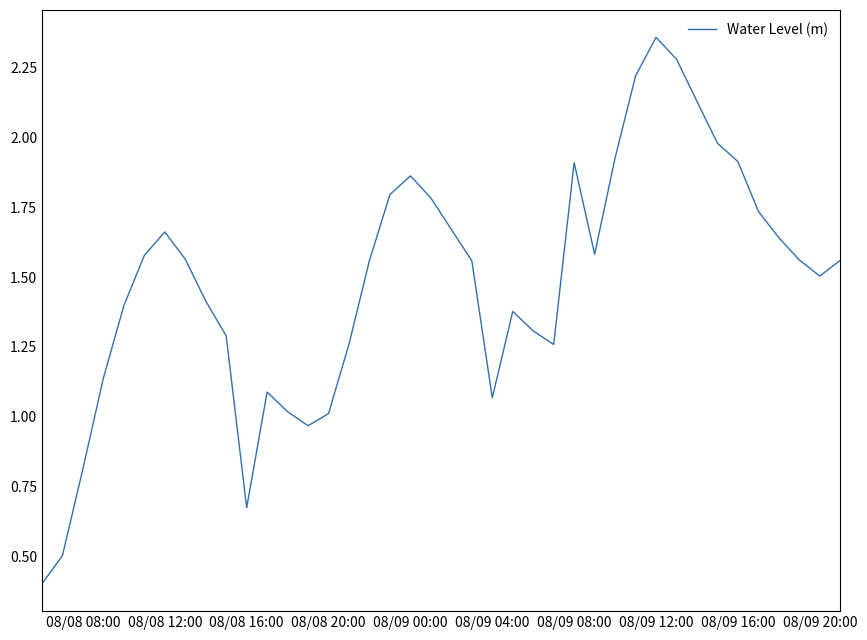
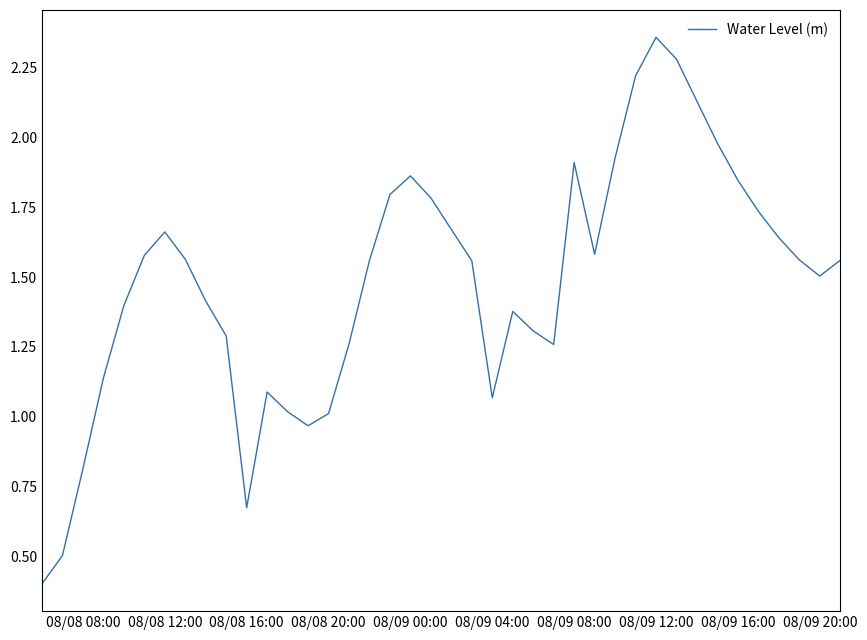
  {
    "08/08 08:00": 0.81,
    "08/08 12:00": 1.66,
    "08/08 16:00": 0.67,
    "08/08 20:00": 1.01,
    "08/09 00:00": 1.86,
    "08/09 04:00": 1.07,
    "08/09 08:00": 1.91,
    "08/09 12:00": 2.36,
-   "08/09 16:00": 1.91,
+   "08/09 16:00": 1.85,
    "08/09 20:00": 1.50
  }
